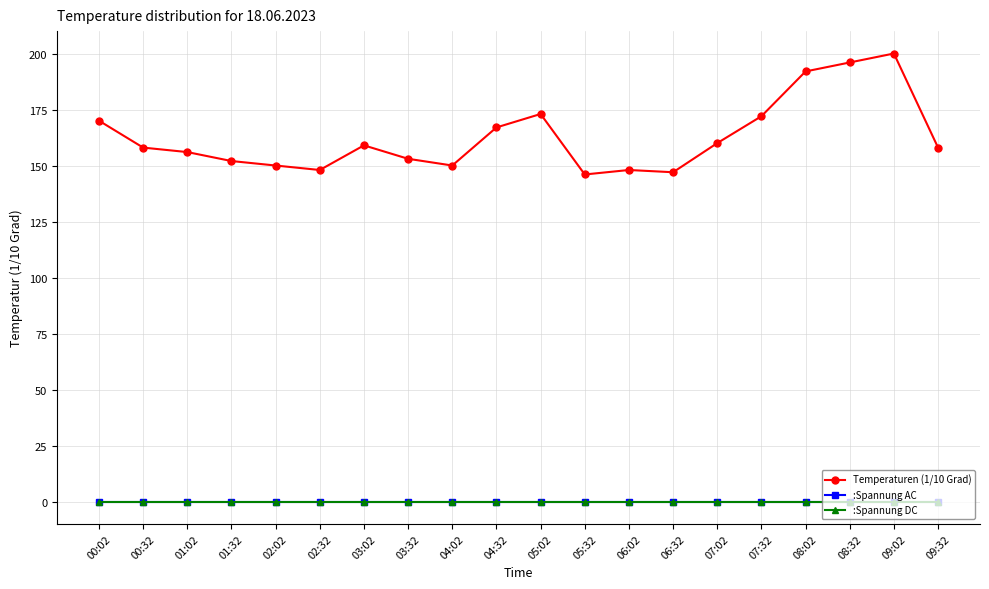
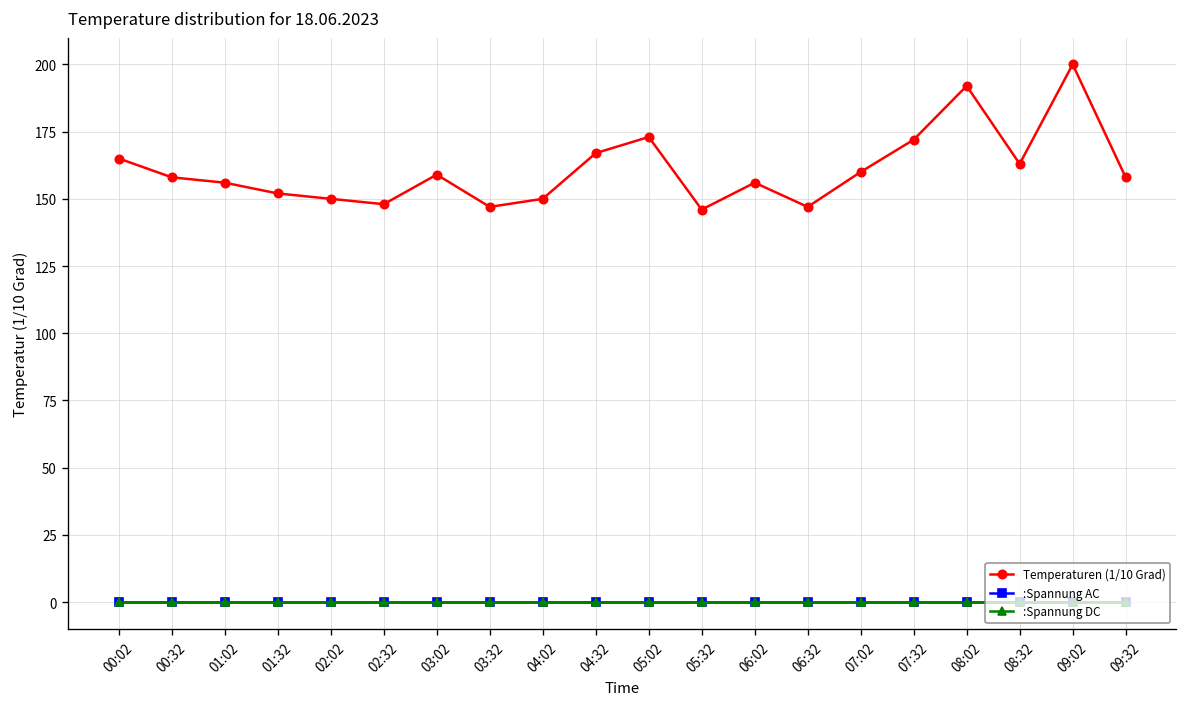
  {
    "Temperaturen (1/10 Grad)": {
-     "00:02": 170,
+     "00:02": 165,
      "00:32": 158,
      "01:02": 156,
      "01:32": 152,
      "02:02": 150,
      "02:32": 148,
      "03:02": 159,
-     "03:32": 153,
+     "03:32": 147,
      "04:02": 150,
      "04:32": 167,
      "05:02": 173,
      "05:32": 146,
-     "06:02": 148,
+     "06:02": 156,
      "06:32": 147,
      "07:02": 160,
      "07:32": 172,
      "08:02": 192,
-     "08:32": 196,
+     "08:32": 163,
      "09:02": 200,
      "09:32": 158
    },
    ":Spannung DC": {
      "00:02": 0,
      "00:32": 0,
      "01:02": 0,
      "01:32": 0,
      "02:02": 0,
      "02:32": 0,
      "03:02": 0,
      "03:32": 0,
      "04:02": 0,
      "04:32": 0,
      "05:02": 0,
      "05:32": 0,
      "06:02": 0,
      "06:32": 0,
      "07:02": 0,
      "07:32": 0,
      "08:02": 0
    }
  }
